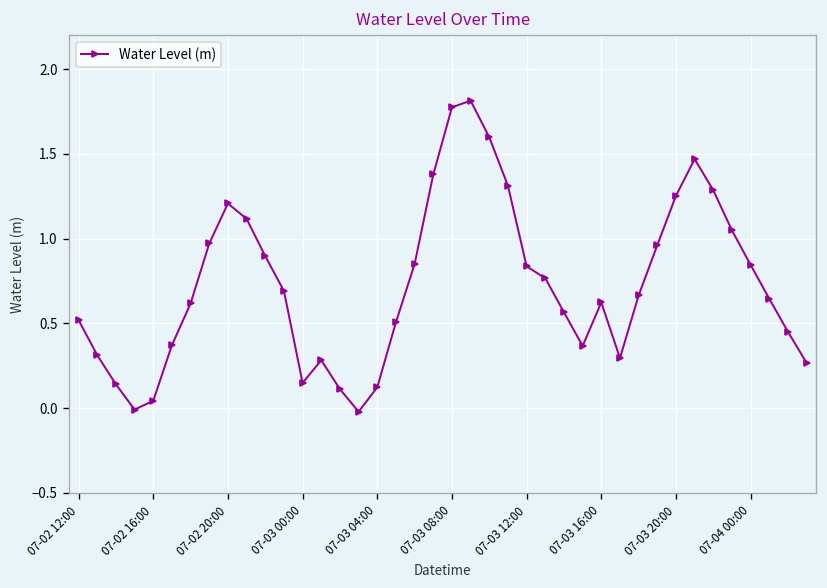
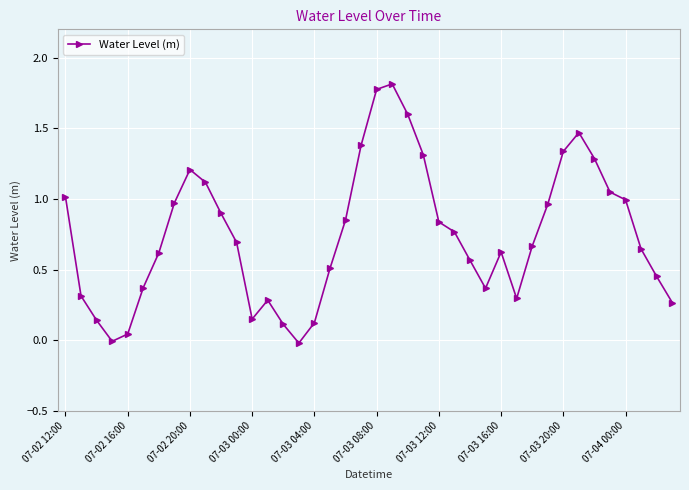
  {
-   "07-02 12:00": 0.52,
+   "07-02 12:00": 1.01,
    "07-02 16:00": 0.04,
    "07-02 20:00": 1.21,
    "07-03 00:00": 0.15,
    "07-03 04:00": 0.12,
    "07-03 08:00": 1.77,
    "07-03 12:00": 0.84,
    "07-03 16:00": 0.62,
-   "07-03 20:00": 1.25,
-   "07-04 00:00": 0.84
+   "07-03 20:00": 1.34,
+   "07-04 00:00": 0.99
  }
